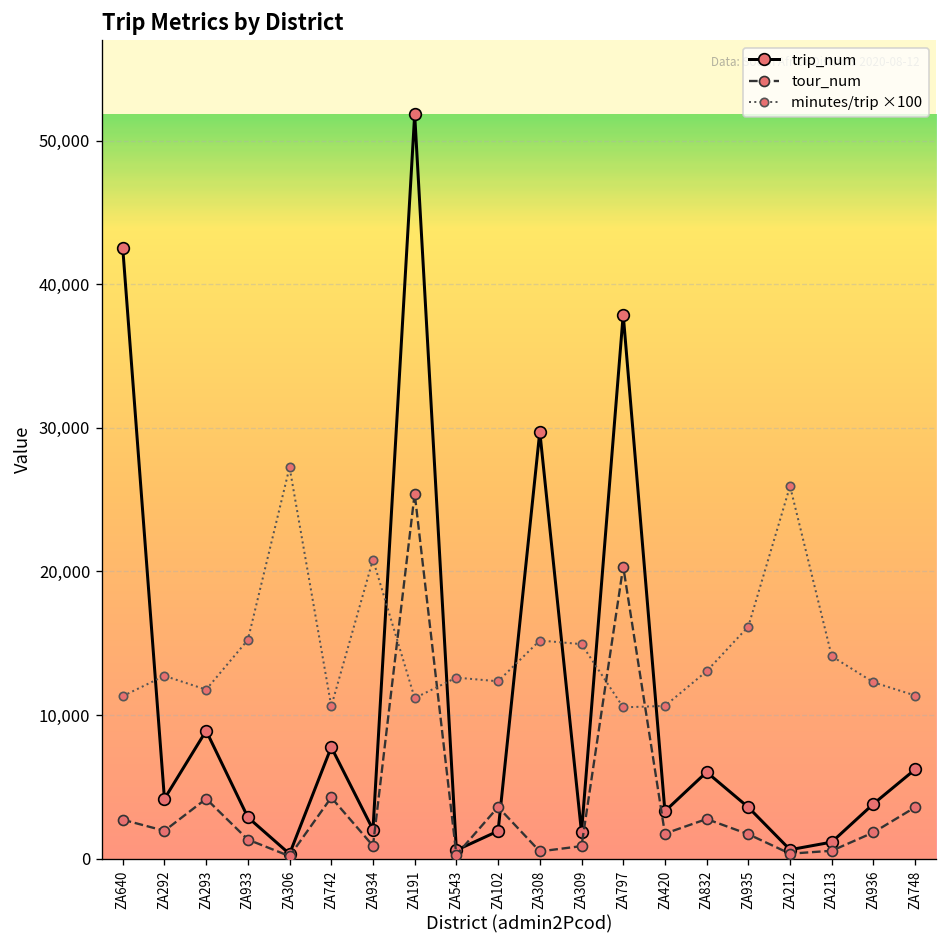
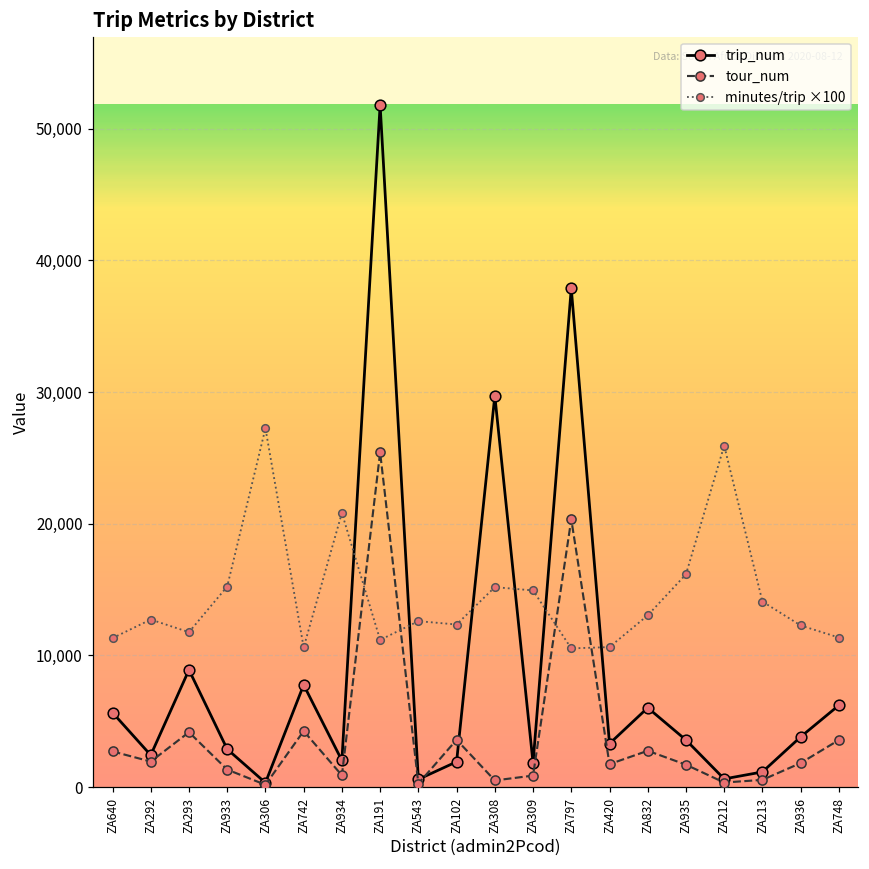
  {
    "trip_num": {
-     "ZA640": "42,500",
-     "ZA292": "4,200",
+     "ZA640": "5,700",
+     "ZA292": "2,400",
      "ZA293": "8,900",
      "ZA933": "2,900",
      "ZA742": "7,800",
      "ZA934": "2,000",
      "ZA191": "51,800",
      "ZA543": "600",
      "ZA102": "1,900",
      "ZA308": "29,700",
      "ZA309": "1,800",
      "ZA797": "37,900",
      "ZA420": "3,300",
      "ZA832": "6,000",
      "ZA935": "3,600",
      "ZA212": "600",
      "ZA213": "1,200",
      "ZA936": "3,800",
      "ZA748": "6,200"
    }
  }
